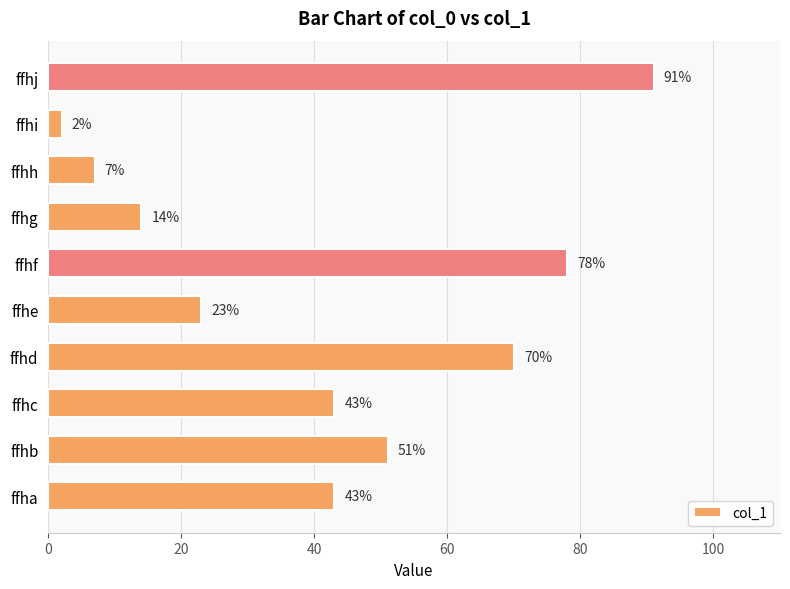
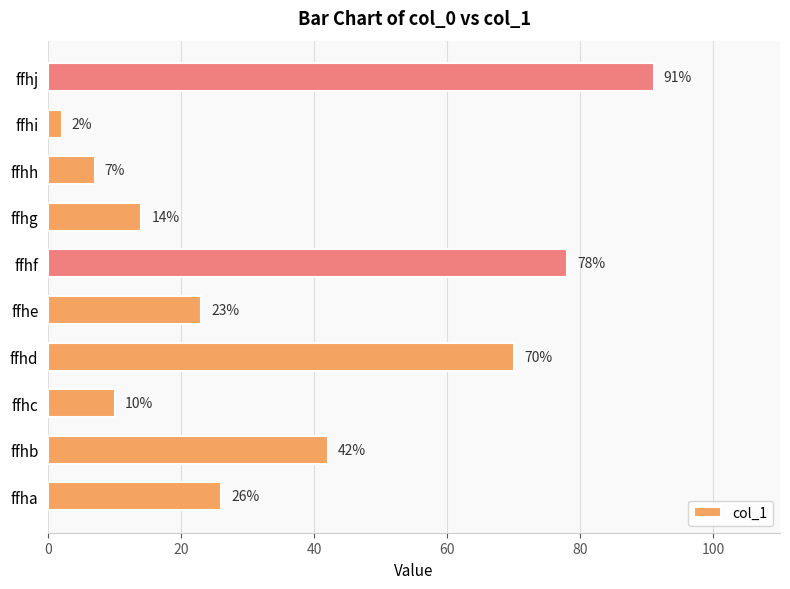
  {
    "ffhj": "91%",
    "ffhi": "2%",
    "ffhh": "7%",
    "ffhg": "14%",
    "ffhf": "78%",
    "ffhe": "23%",
    "ffhd": "70%",
-   "ffhc": "43%",
-   "ffhb": "51%",
-   "ffha": "43%"
+   "ffhc": "10%",
+   "ffhb": "42%",
+   "ffha": "26%"
  }
